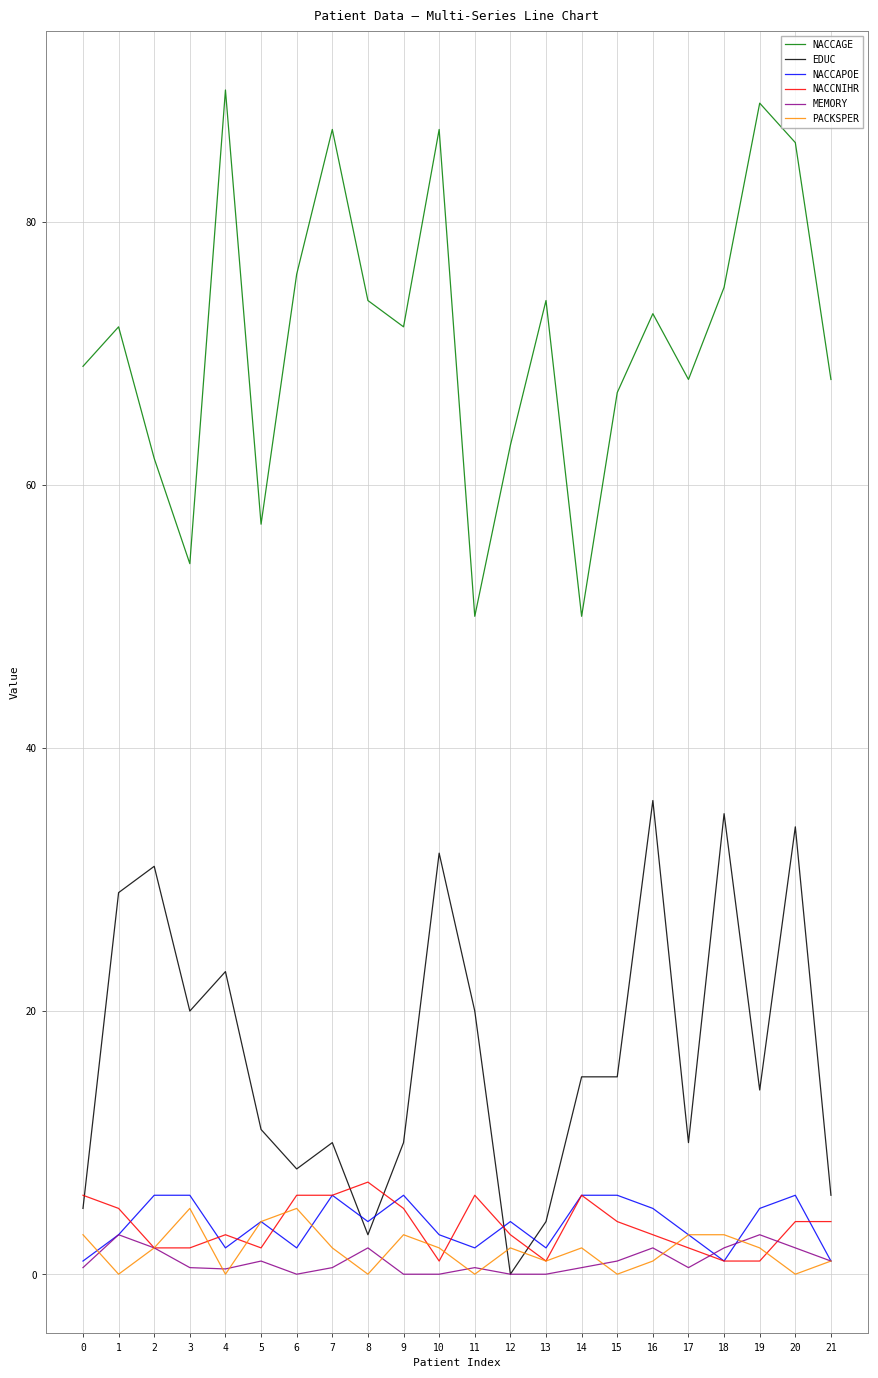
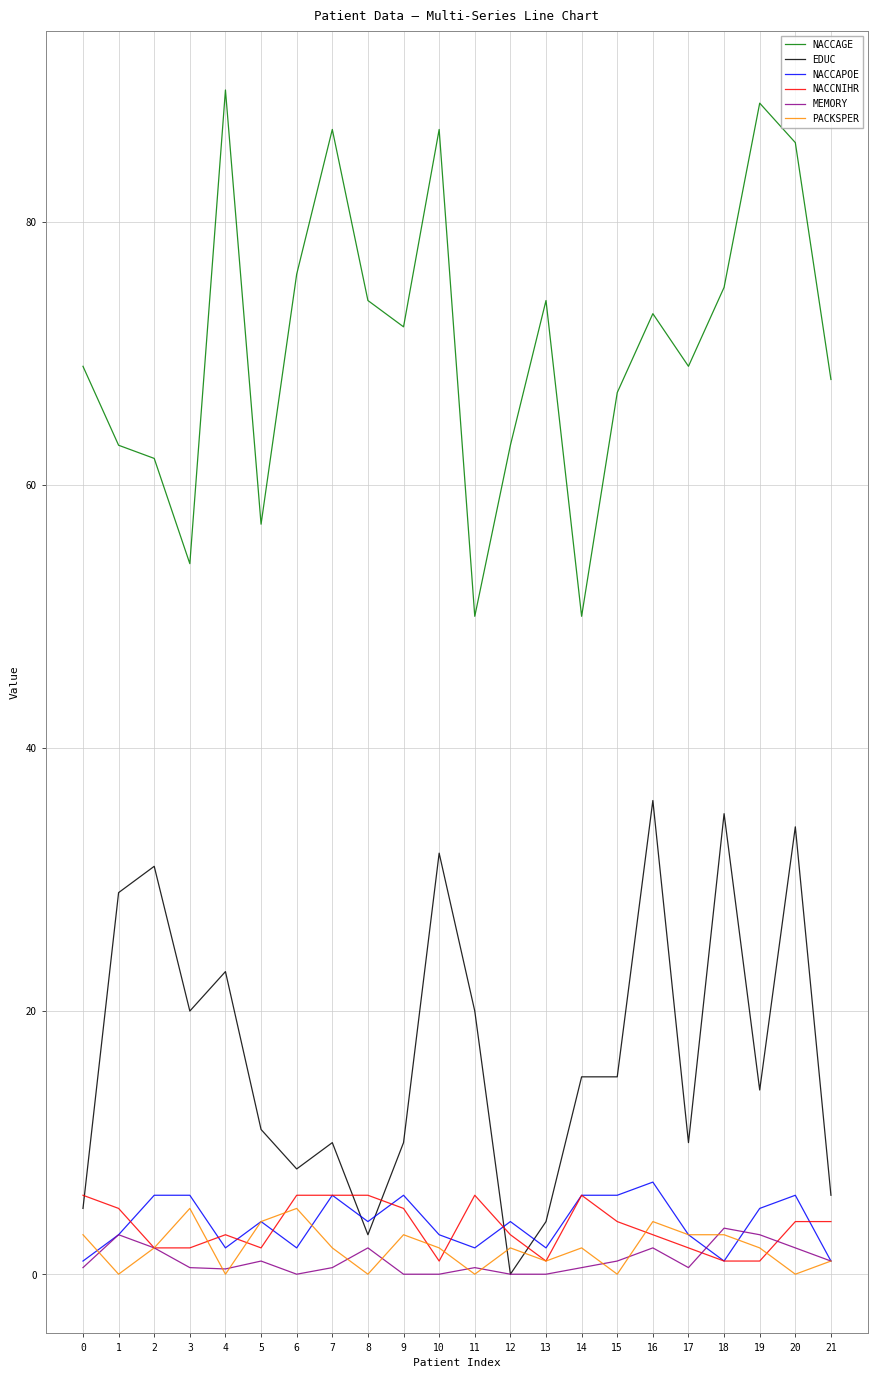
  {
    "NACCAGE": {
      "0": 69,
-     "1": 72,
+     "1": 63,
      "2": 62,
      "3": 54,
      "4": 90,
      "5": 57,
      "6": 76,
      "7": 87,
      "8": 74,
      "9": 72,
      "10": 87,
      "11": 50,
      "12": 63,
      "13": 74,
      "14": 50,
      "15": 67,
      "16": 73,
-     "17": 68,
+     "17": 69,
      "18": 75,
      "19": 89,
      "20": 86,
      "21": 68
    },
    "EDUC": {
      "0": 5.0,
      "1": 29.0,
      "2": 31.0,
      "3": 20.0,
      "4": 23.0,
      "5": 11.0,
      "6": 8.0,
      "7": 10.0,
      "8": 3.0,
      "9": 10.0,
      "10": 32.0,
      "11": 20.0,
      "13": 4.0,
      "14": 15.0,
      "15": 15.0,
      "16": 36.0,
      "17": 10.0,
      "18": 35.0,
      "19": 14.0,
      "20": 34.0,
      "21": 6.0
    },
    "NACCAPOE": {
      "0": 1,
      "2": 6,
      "3": 6,
      "4": 2,
      "6": 2,
      "8": 4,
      "9": 6,
      "10": 3,
      "11": 2,
      "12": 4,
      "13": 2,
      "15": 6,
-     "16": 5,
+     "16": 7,
      "19": 5,
      "20": 6
    },
    "NACCNIHR": {
      "0": 6,
      "1": 5,
      "3": 2,
      "4": 3,
      "5": 2,
      "6": 6,
-     "8": 7,
+     "8": 6,
      "9": 5,
      "10": 1,
      "11": 6,
      "12": 3,
      "15": 4,
      "16": 3,
      "17": 2,
      "19": 1,
      "20": 4,
      "21": 4
    },
    "MEMORY": {
      "0": 0.5,
      "3": 0.5,
      "4": 0.4,
      "5": 1.0,
      "6": 0.0,
      "7": 0.5,
      "8": 2.0,
      "9": 0.0,
      "10": 0.0,
      "11": 0.5,
      "13": 0.0,
      "14": 0.5,
      "15": 1.0,
      "16": 2.0,
      "17": 0.5,
-     "18": 2.0,
+     "18": 3.5,
      "19": 3.0,
      "20": 2.0
    },
    "PACKSPER": {
      "0": 3,
      "1": 0,
      "3": 5,
      "4": 0,
      "6": 5,
      "7": 2,
      "8": 0,
      "9": 3,
      "10": 2,
      "11": 0,
      "12": 2,
      "14": 2,
      "15": 0,
-     "16": 1,
+     "16": 4,
      "18": 3,
      "19": 2,
      "20": 0
    }
  }
